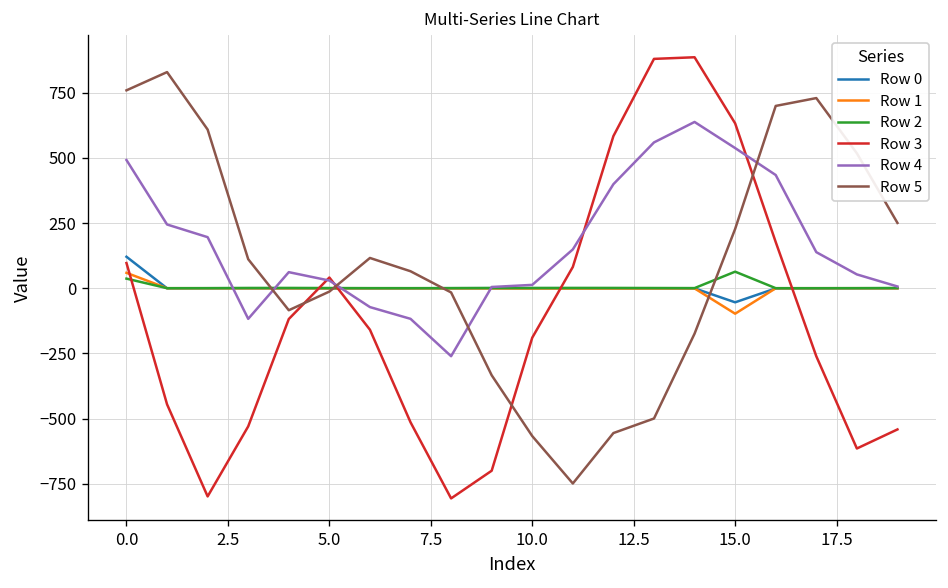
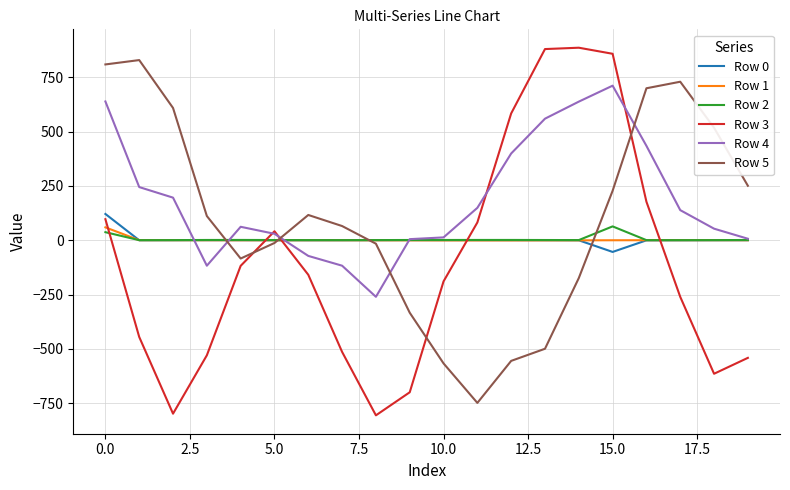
  {
    "Row 0": {
      "0.0": 120,
      "15.0": -50
    },
    "Row 1": {
      "0.0": 60,
-     "15.0": -100
+     "15.0": 0
    },
    "Row 2": {
      "0.0": 40,
      "15.0": 60
    },
    "Row 3": {
      "0.0": 100,
      "10.0": -190,
-     "15.0": 630
+     "15.0": 860
    },
    "Row 4": {
-     "0.0": 490,
+     "0.0": 640,
      "10.0": 10,
-     "15.0": 540
+     "15.0": 710
    },
    "Row 5": {
-     "0.0": 760,
+     "0.0": 810,
      "5.0": -10,
      "10.0": -570,
      "15.0": 230
    }
  }
